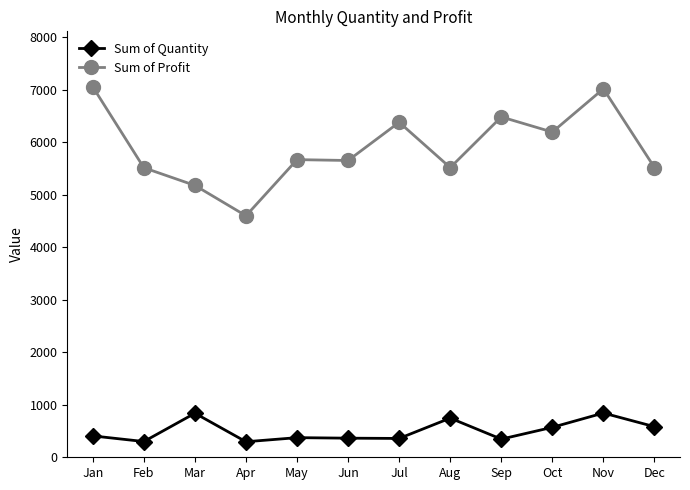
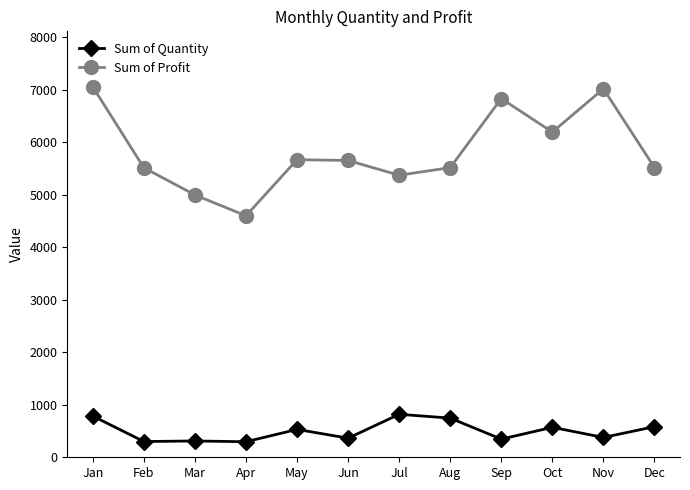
  {
    "Sum of Quantity": {
-     "Jan": 400,
+     "Jan": 800,
      "Feb": 300,
-     "Mar": 800,
+     "Mar": 300,
      "Apr": 300,
-     "May": 400,
+     "May": 500,
      "Jun": 400,
-     "Jul": 400,
+     "Jul": 800,
      "Aug": 700,
      "Sep": 300,
      "Oct": 600,
-     "Nov": 800,
+     "Nov": 400,
      "Dec": 600
    },
    "Sum of Profit": {
      "Jan": 7100,
      "Feb": 5500,
-     "Mar": 5200,
+     "Mar": 5000,
      "Apr": 4600,
      "May": 5700,
      "Jun": 5700,
-     "Jul": 6400,
+     "Jul": 5400,
      "Aug": 5500,
-     "Sep": 6500,
+     "Sep": 6800,
      "Oct": 6200,
      "Nov": 7000,
      "Dec": 5500
    }
  }
